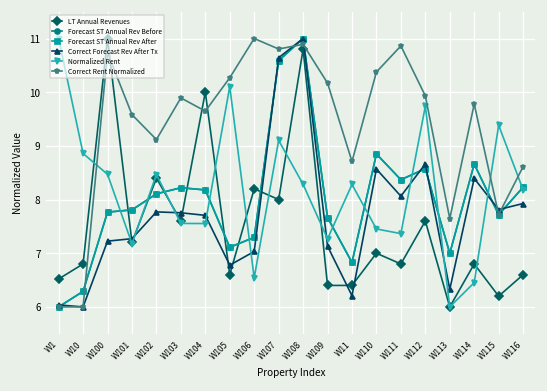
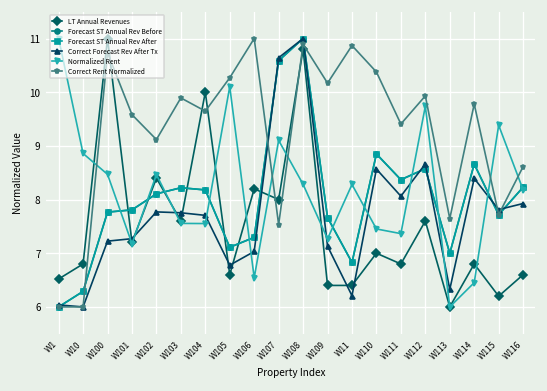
  {
    "Correct Rent Normalized": {
      "W101": 9.6,
      "W102": 9.1,
      "W103": 9.9,
      "W104": 9.6,
      "W105": 10.3,
      "W106": 11.0,
-     "W107": 10.8,
+     "W107": 7.5,
      "W108": 10.9,
      "W109": 10.2,
-     "W11": 8.7,
+     "W11": 10.9,
      "W110": 10.4,
-     "W111": 10.9,
+     "W111": 9.4,
      "W112": 9.9,
      "W113": 7.6,
      "W114": 9.8,
      "W116": 8.6
    }
  }
